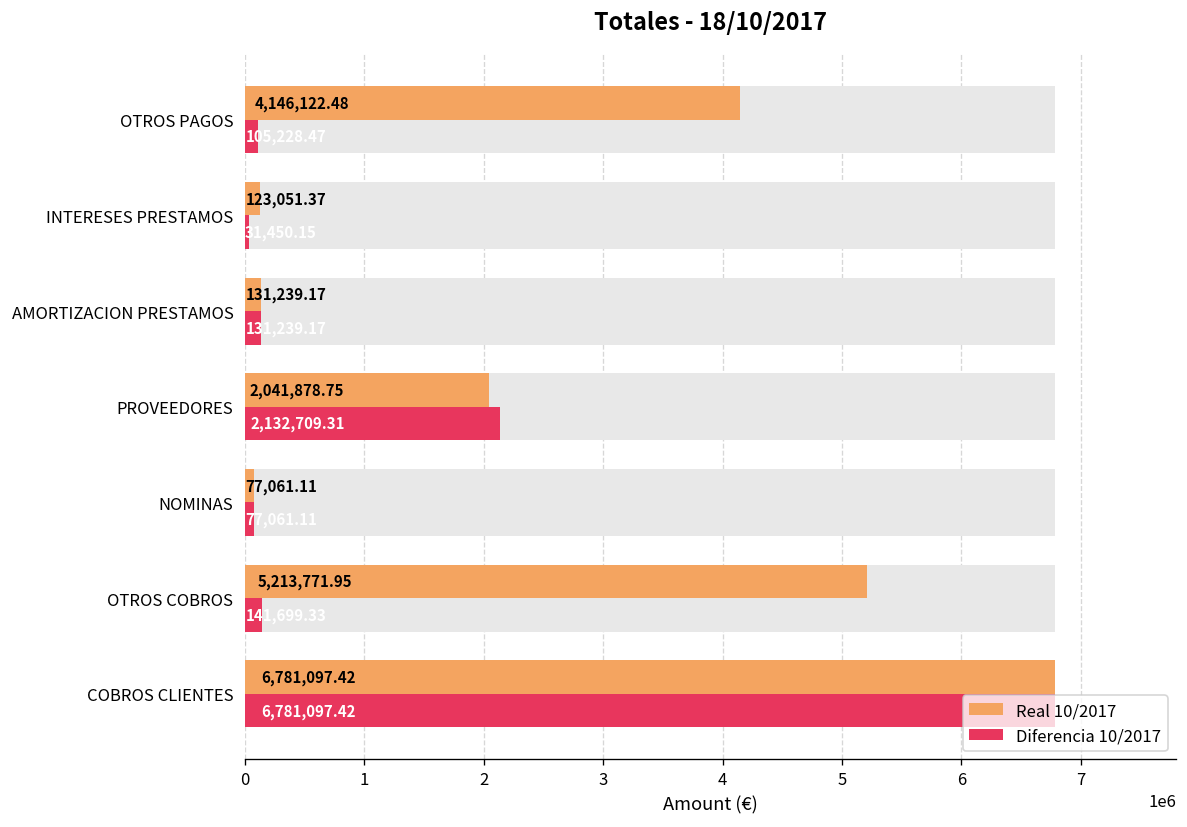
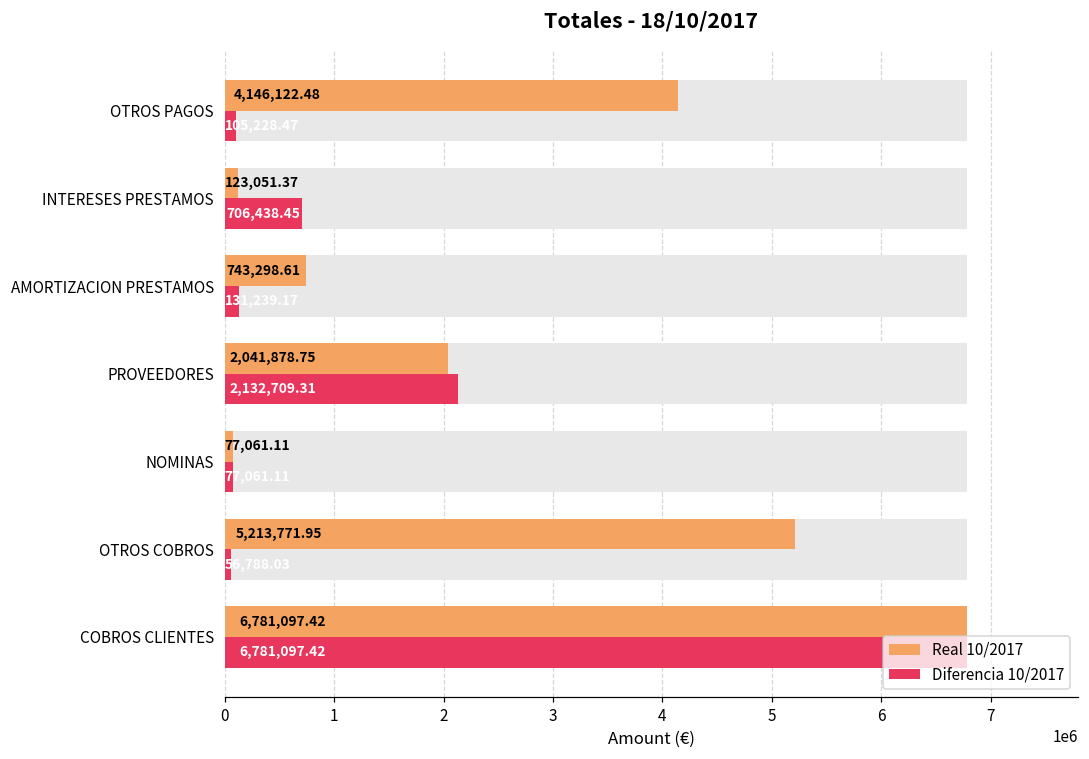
  {
    "Real 10/2017": {
-     "AMORTIZACION PRESTAMOS": "131,239.17",
+     "AMORTIZACION PRESTAMOS": "743,298.61",
      "COBROS CLIENTES": "6,781,097.42"
    },
    "Diferencia 10/2017": {
-     "INTERESES PRESTAMOS": "0",
-     "OTROS COBROS": "140000"
+     "INTERESES PRESTAMOS": "700000",
+     "OTROS COBROS": "60000"
    }
  }
